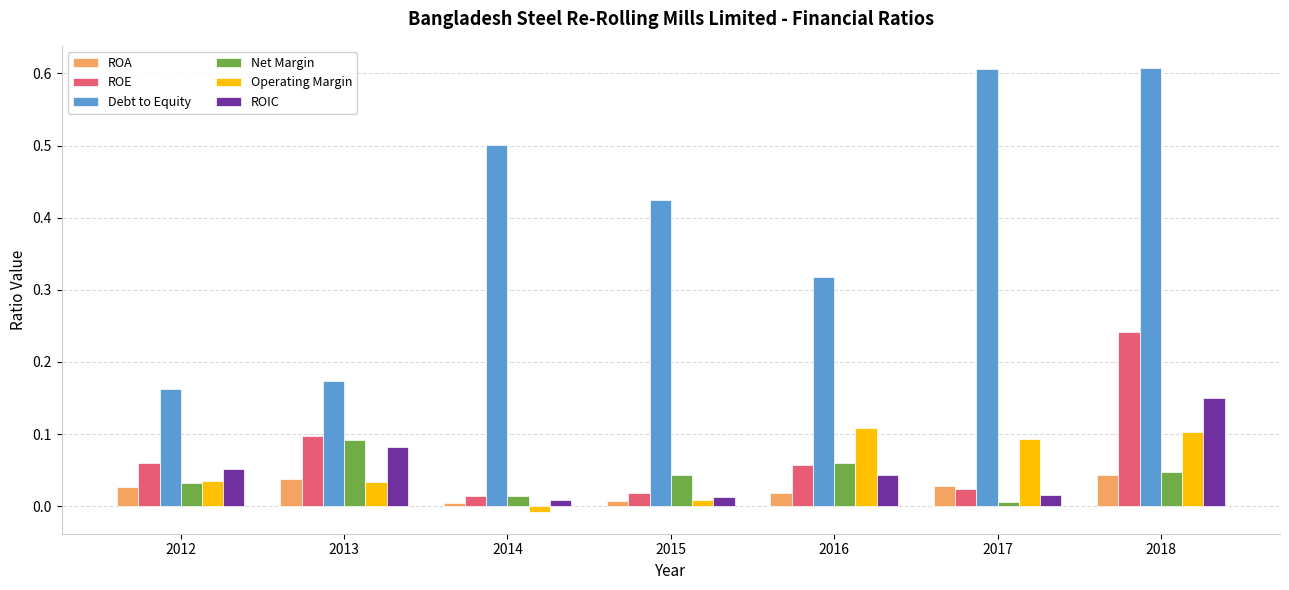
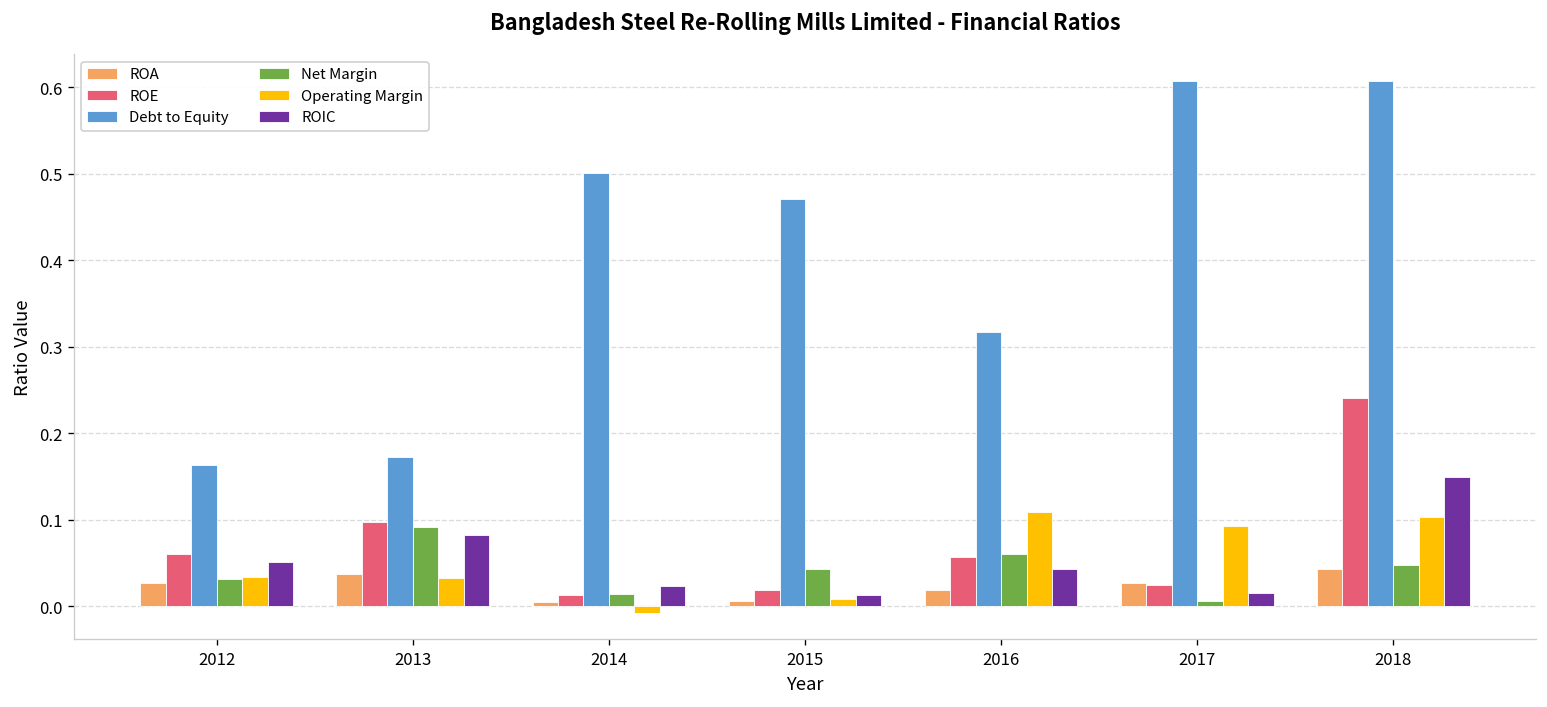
  {
    "ROA": {
      "2012": 0.03,
      "2013": 0.04,
      "2014": 0.01,
      "2015": 0.01,
      "2016": 0.02,
      "2017": 0.03,
      "2018": 0.04
    },
    "ROE": {
      "2012": 0.06,
      "2013": 0.10,
      "2014": 0.01,
      "2015": 0.02,
      "2016": 0.06,
      "2017": 0.02,
      "2018": 0.24
    },
    "Debt to Equity": {
      "2012": 0.16,
      "2013": 0.17,
      "2014": 0.50,
-     "2015": 0.43,
+     "2015": 0.47,
      "2016": 0.32,
      "2017": 0.61,
      "2018": 0.61
    },
    "Net Margin": {
      "2012": 0.03,
      "2013": 0.09,
      "2014": 0.01,
      "2015": 0.04,
      "2016": 0.06,
      "2017": 0.01,
      "2018": 0.05
    },
    "Operating Margin": {
      "2012": 0.03,
      "2013": 0.03,
      "2014": -0.01,
      "2015": 0.01,
      "2016": 0.11,
      "2017": 0.09,
      "2018": 0.10
    },
    "ROIC": {
      "2012": 0.05,
      "2013": 0.08,
-     "2014": 0.01,
+     "2014": 0.02,
      "2015": 0.01,
      "2016": 0.04,
      "2017": 0.02,
      "2018": 0.15
    }
  }
